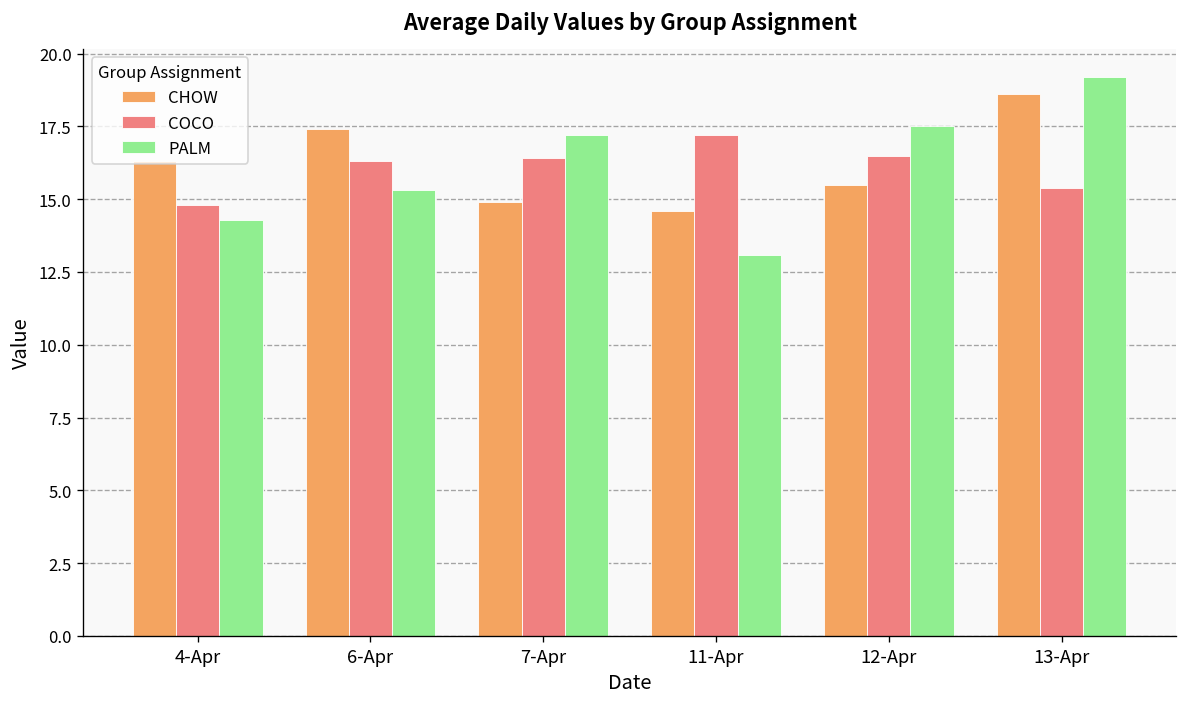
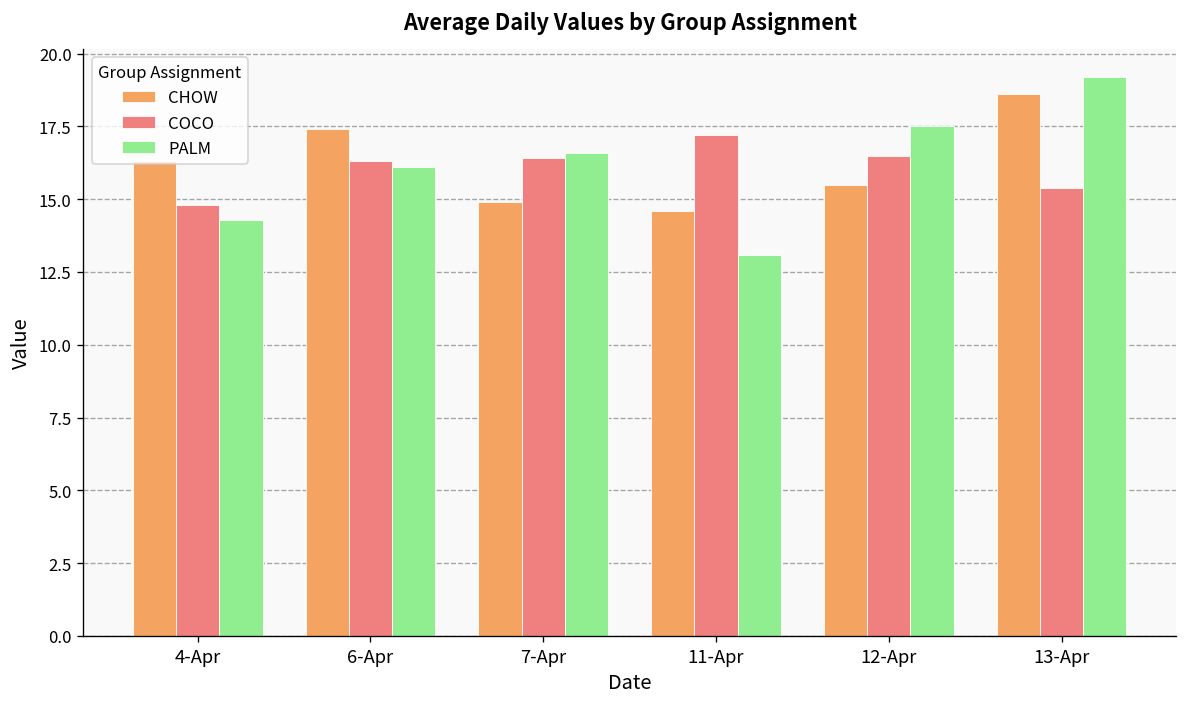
  {
    "PALM": {
      "4-Apr": 14.3,
-     "6-Apr": 15.3,
-     "7-Apr": 17.2,
+     "6-Apr": 16.1,
+     "7-Apr": 16.6,
      "11-Apr": 13.1,
      "12-Apr": 17.5,
      "13-Apr": 19.2
    }
  }
